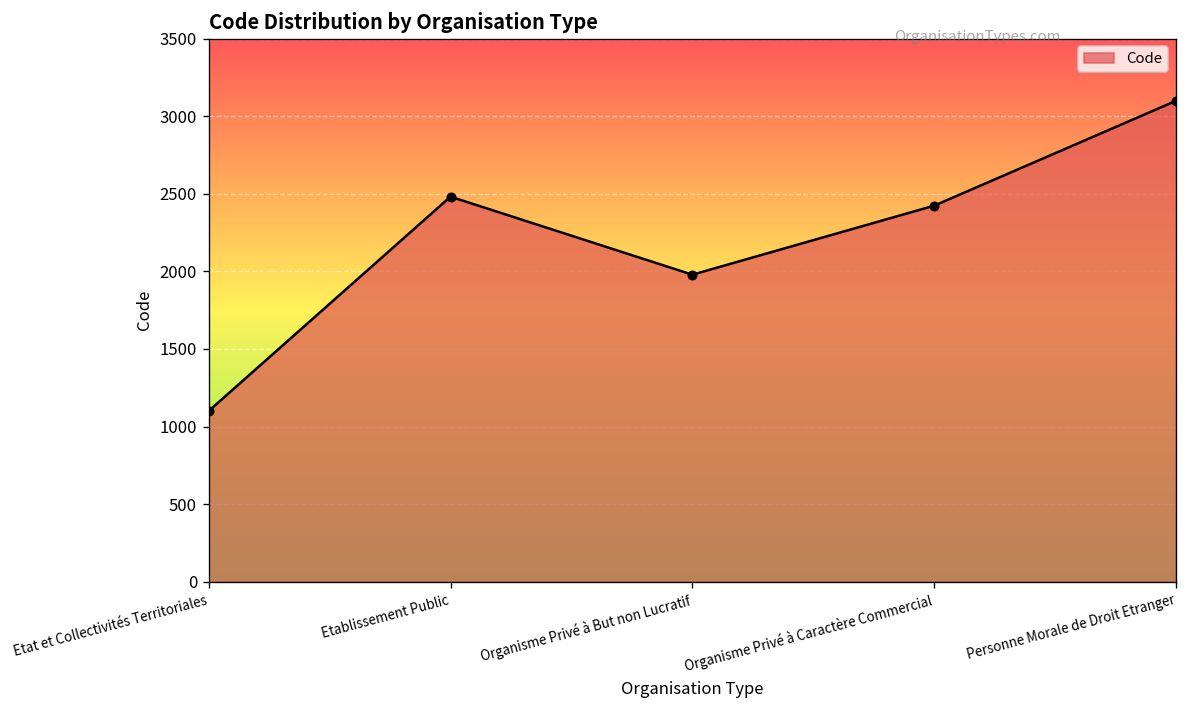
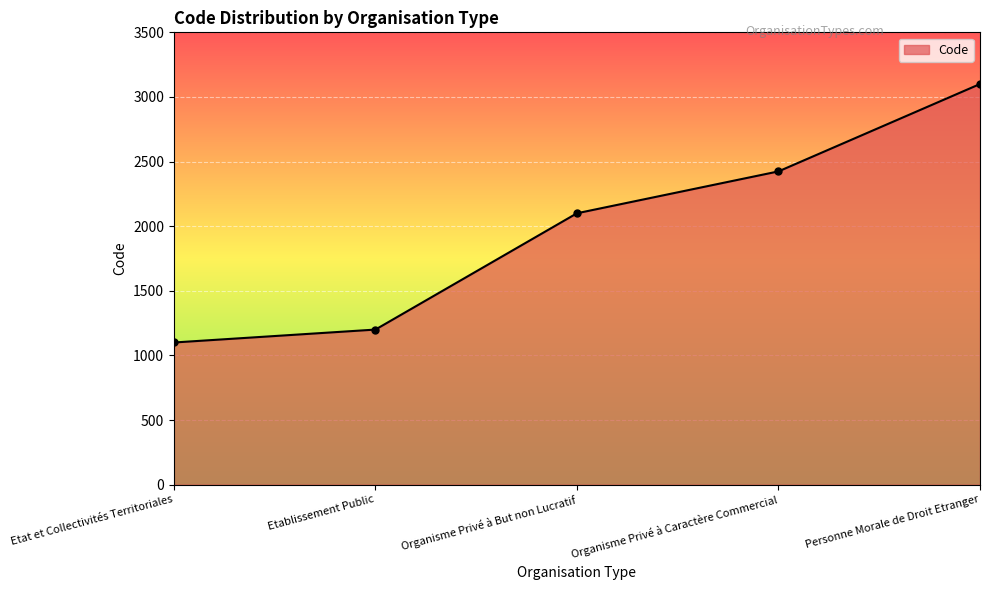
  {
    "Etat et Collectivités Territoriales": 1100,
-   "Etablissement Public": 2480,
-   "Organisme Privé à But non Lucratif": 1980,
+   "Etablissement Public": 1200,
+   "Organisme Privé à But non Lucratif": 2100,
    "Organisme Privé à Caractère Commercial": 2420,
    "Personne Morale de Droit Etranger": 3100
  }
